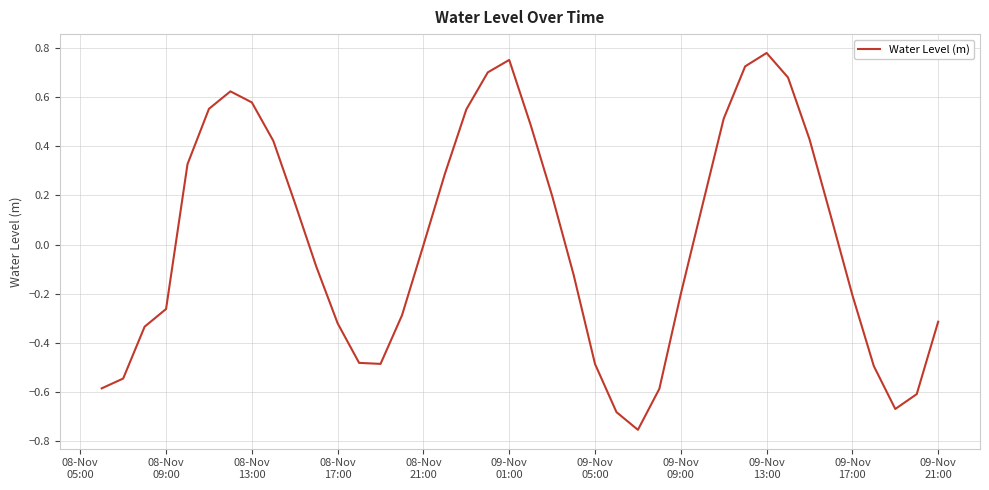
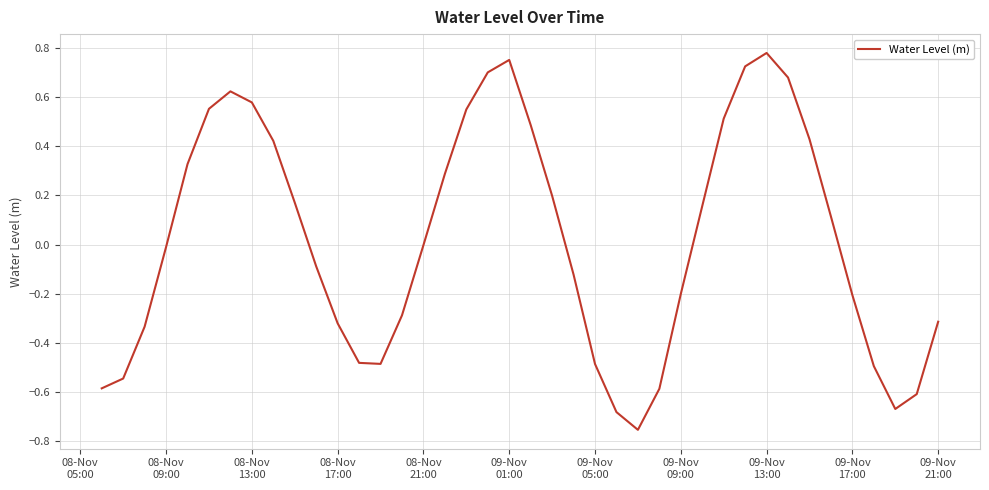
  {
-   "08-Nov 09:00": -0.26,
+   "08-Nov 09:00": -0.01,
    "08-Nov 13:00": 0.58,
    "08-Nov 17:00": -0.32,
    "08-Nov 21:00": 0.00,
    "09-Nov 01:00": 0.75,
    "09-Nov 05:00": -0.49,
    "09-Nov 09:00": -0.20,
    "09-Nov 13:00": 0.78,
    "09-Nov 17:00": -0.21,
    "09-Nov 21:00": -0.31
  }
